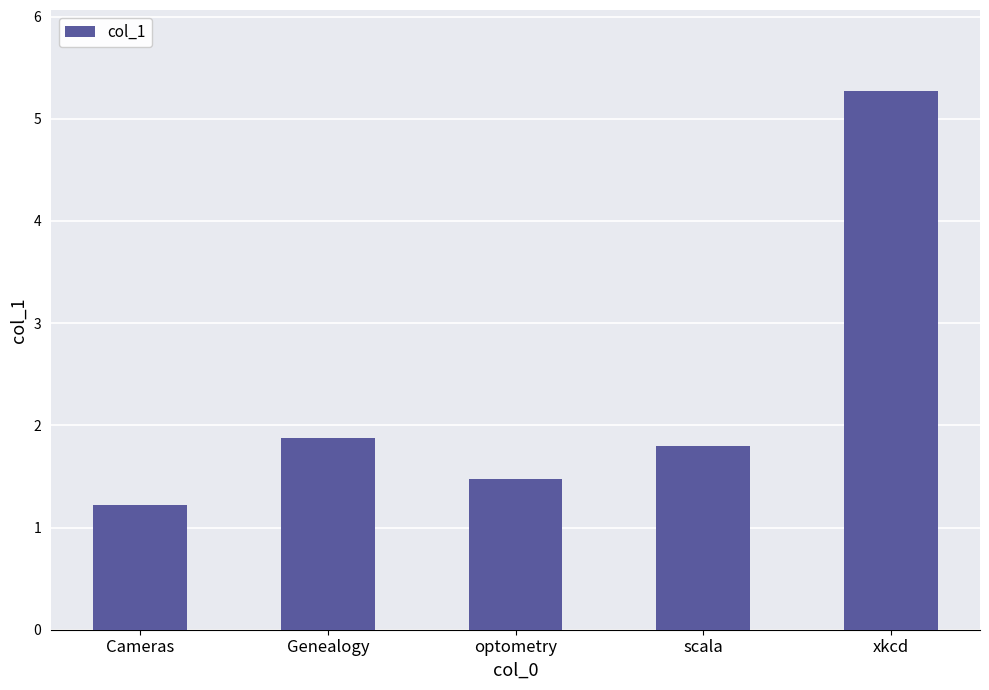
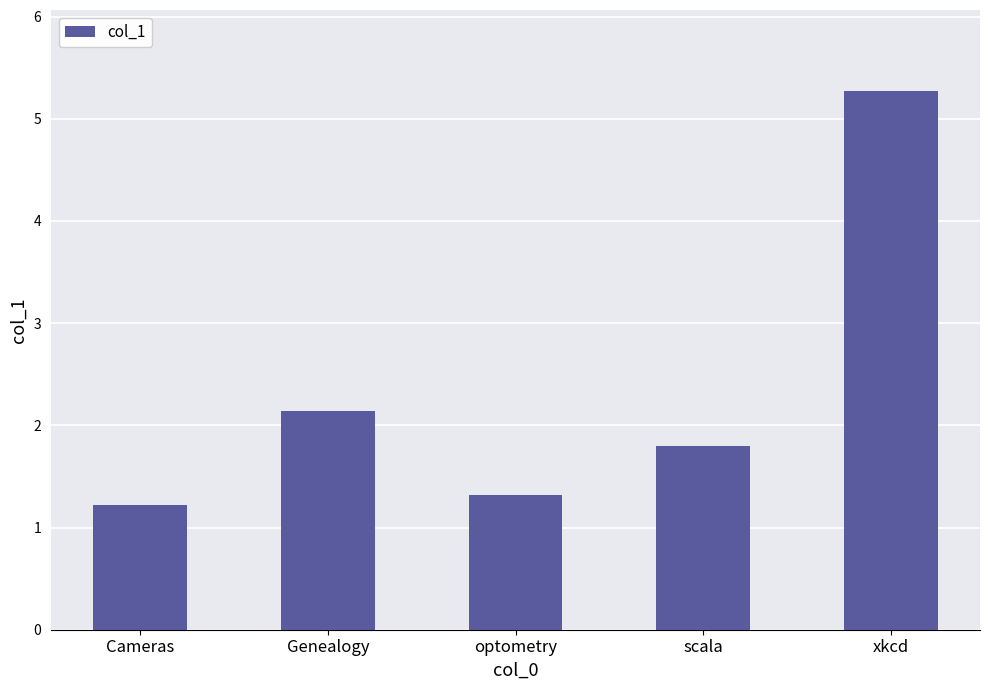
  {
    "Cameras": 1.22,
-   "Genealogy": 1.87,
-   "optometry": 1.47,
+   "Genealogy": 2.14,
+   "optometry": 1.32,
    "scala": 1.80,
    "xkcd": 5.27
  }
